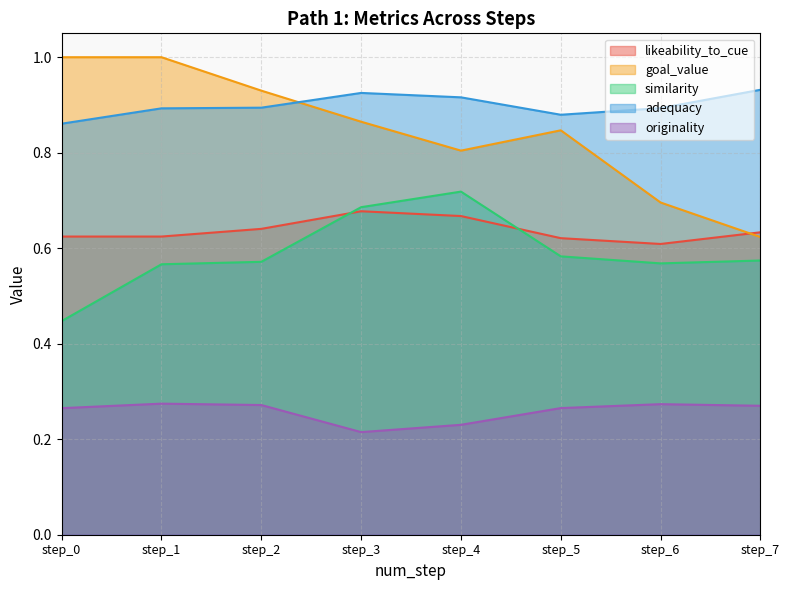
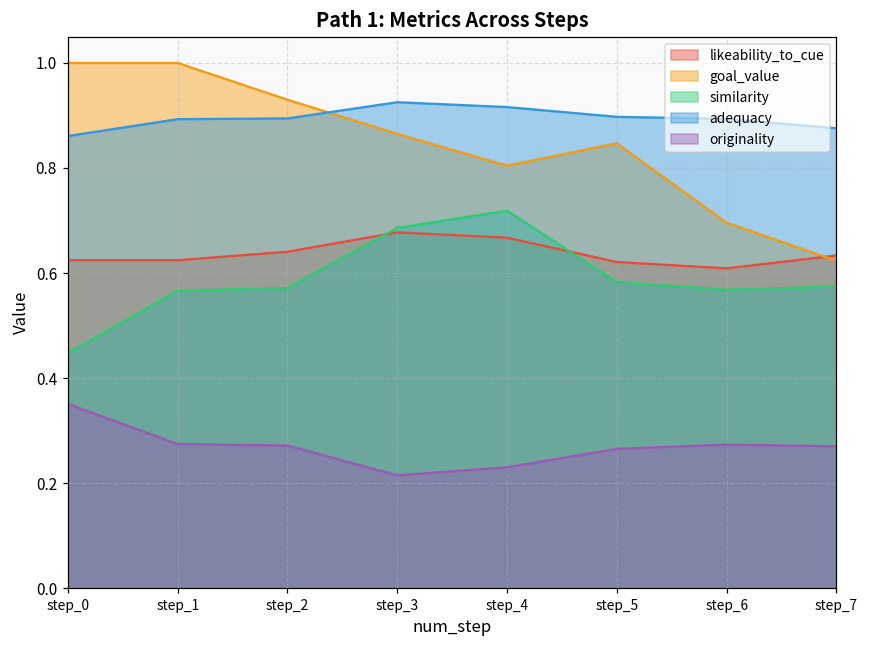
  {
    "likeability_to_cue": {
      "step_0": 0.62,
      "step_1": 0.62,
      "step_2": 0.64,
      "step_3": 0.68,
      "step_4": 0.67,
      "step_5": 0.62,
      "step_6": 0.61,
      "step_7": 0.63
    },
    "goal_value": {
      "step_0": 1.00,
      "step_1": 1.00,
      "step_2": 0.93,
      "step_3": 0.86,
      "step_4": 0.80,
      "step_5": 0.85,
      "step_6": 0.70,
      "step_7": 0.62
    },
    "similarity": {
      "step_0": 0.45,
      "step_1": 0.57,
      "step_2": 0.57,
      "step_3": 0.69,
      "step_4": 0.72,
      "step_5": 0.58,
      "step_6": 0.57,
      "step_7": 0.57
    },
    "adequacy": {
      "step_0": 0.86,
      "step_1": 0.89,
      "step_2": 0.89,
      "step_3": 0.93,
      "step_4": 0.92,
-     "step_5": 0.88,
-     "step_7": 0.93
+     "step_5": 0.90,
+     "step_7": 0.88
    },
    "originality": {
-     "step_0": 0.27,
+     "step_0": 0.35,
      "step_1": 0.27,
      "step_2": 0.27,
      "step_3": 0.21,
      "step_4": 0.23,
      "step_5": 0.27,
      "step_6": 0.27,
      "step_7": 0.27
    }
  }
